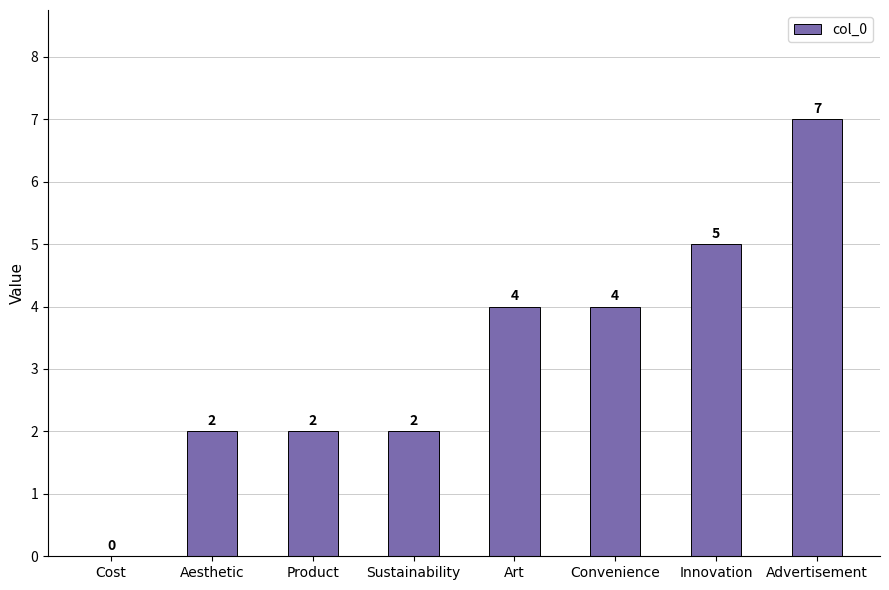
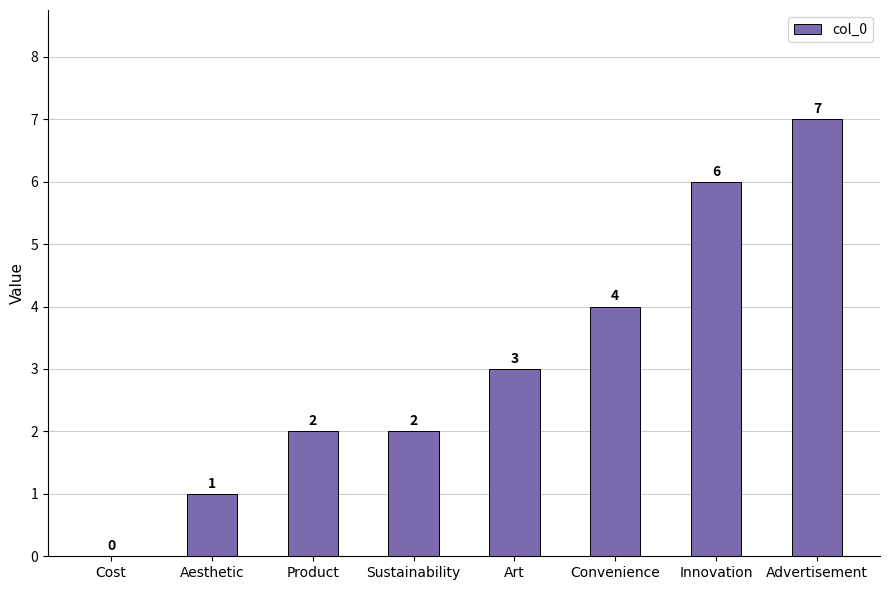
  {
    "Cost": 0,
-   "Aesthetic": 2,
+   "Aesthetic": 1,
    "Product": 2,
    "Sustainability": 2,
-   "Art": 4,
+   "Art": 3,
    "Convenience": 4,
-   "Innovation": 5,
+   "Innovation": 6,
    "Advertisement": 7
  }
